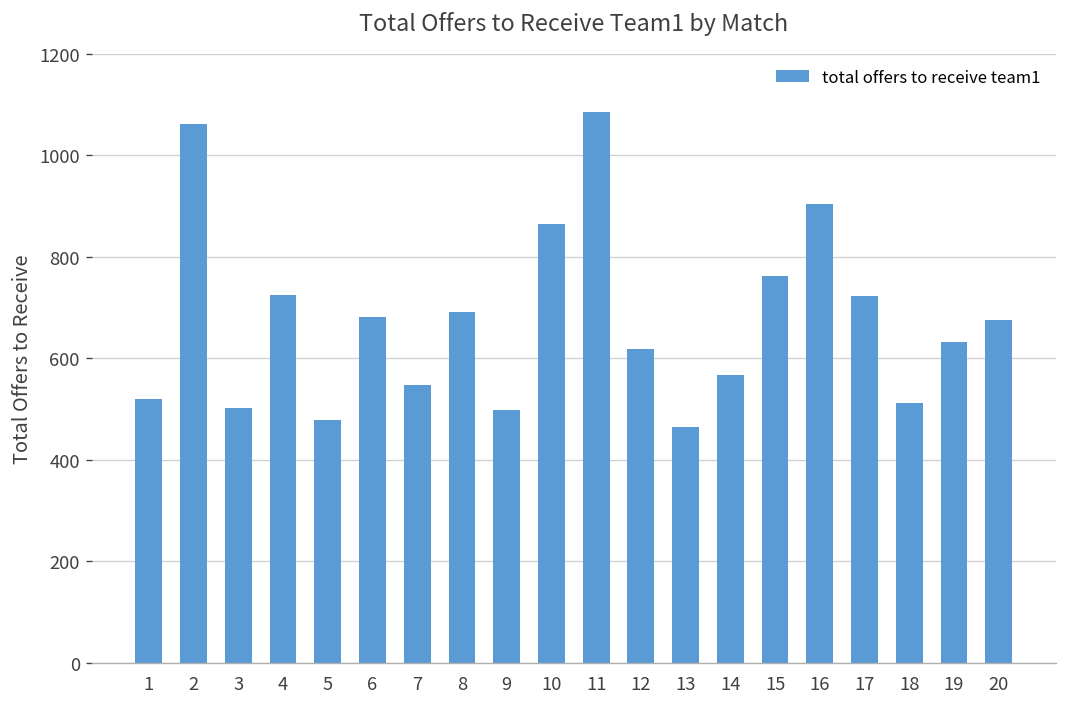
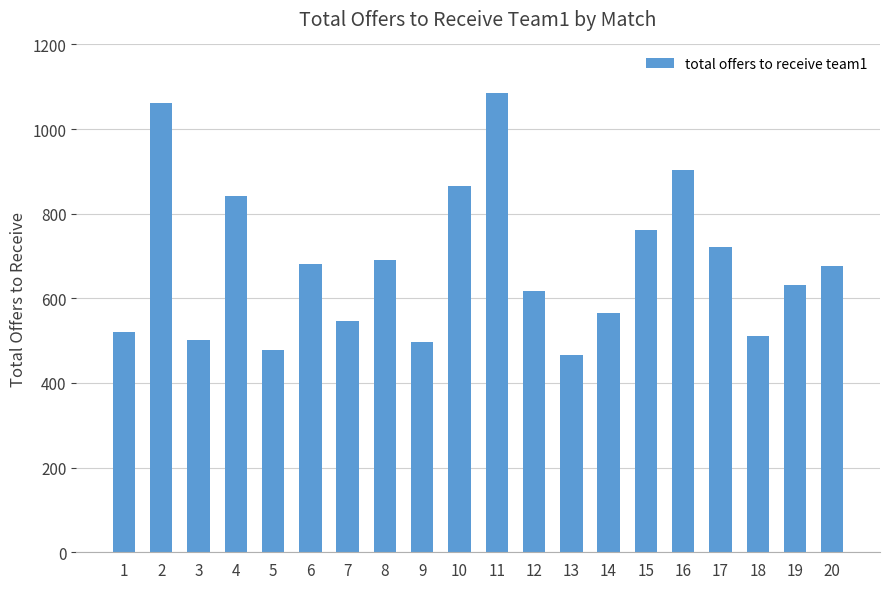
  {
    "1": 520,
    "2": 1060,
    "3": 500,
-   "4": 730,
+   "4": 840,
    "5": 480,
    "6": 680,
    "7": 550,
    "8": 690,
    "9": 500,
    "10": 870,
    "11": 1090,
    "12": 620,
    "13": 470,
    "14": 570,
    "15": 760,
    "16": 900,
    "17": 720,
    "18": 510,
    "19": 630,
    "20": 680
  }
